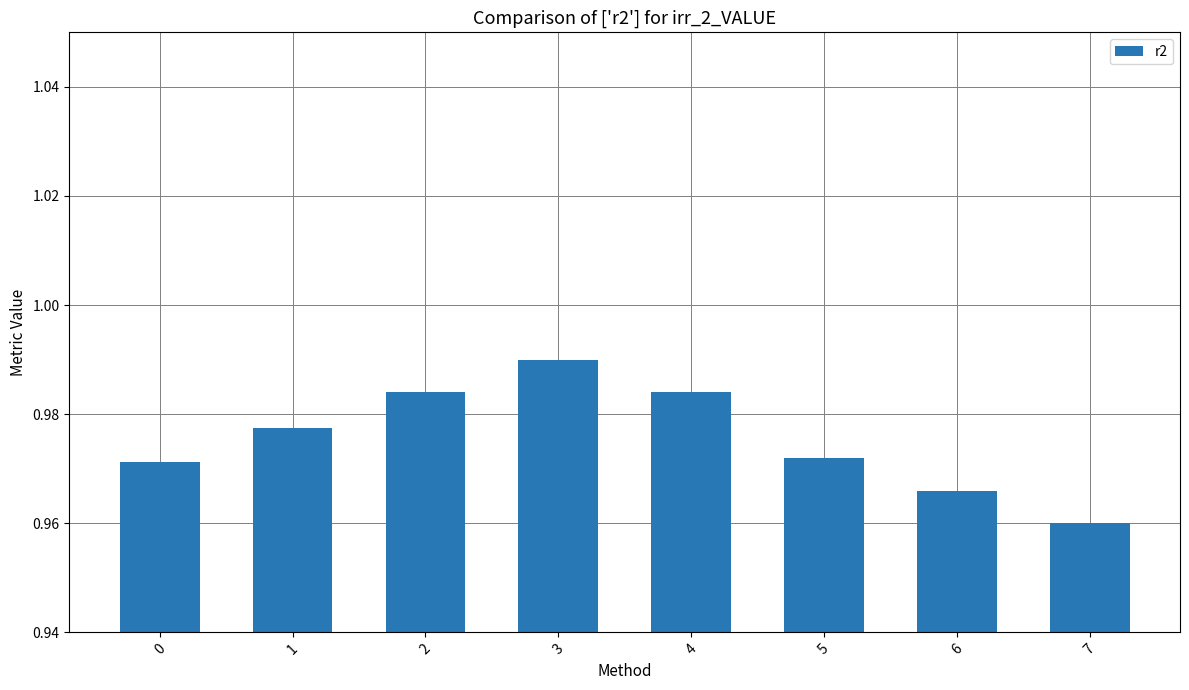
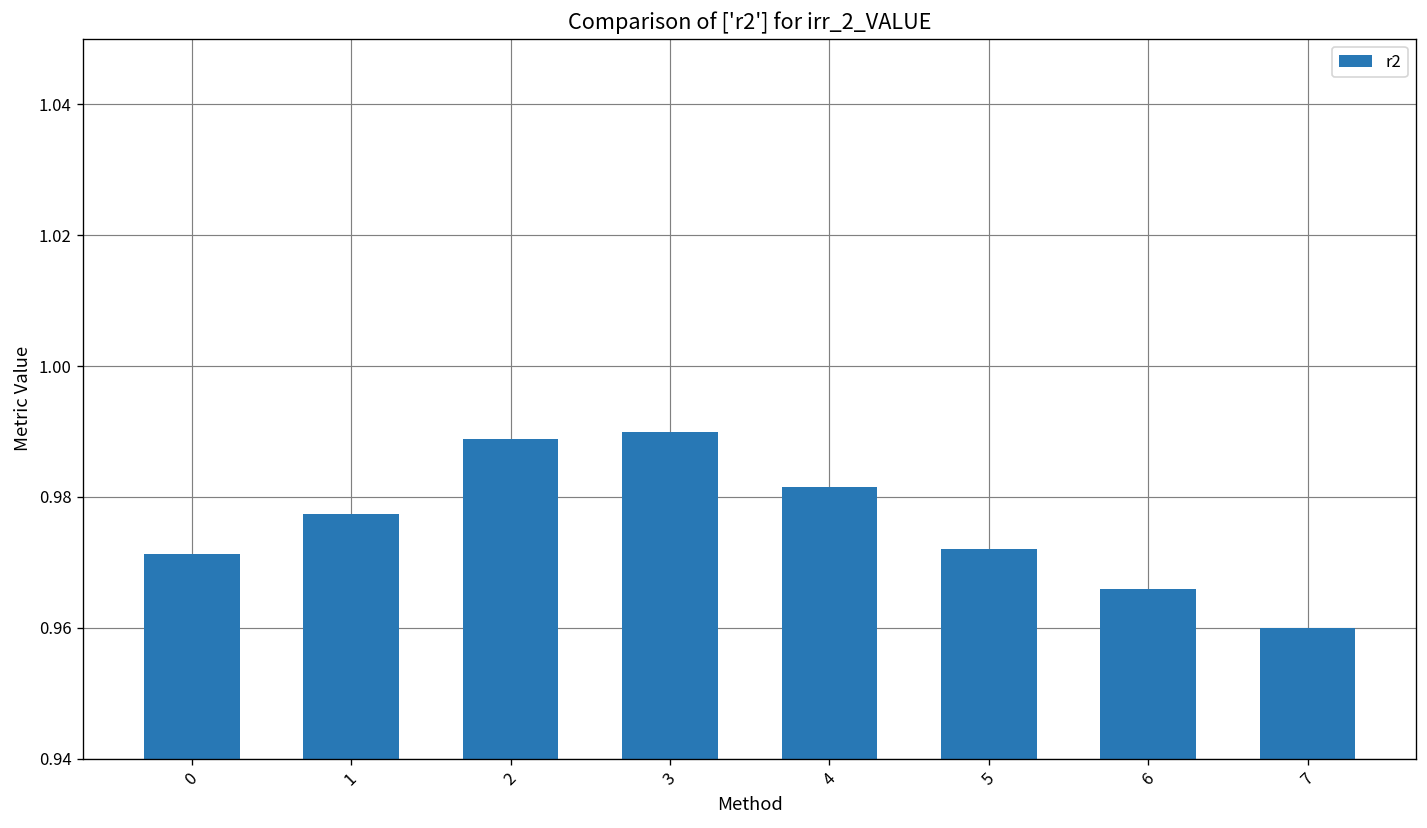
  {
    "0": 0.971,
    "1": 0.977,
-   "2": 0.984,
+   "2": 0.989,
    "3": 0.990,
-   "4": 0.984,
+   "4": 0.982,
    "5": 0.972,
    "6": 0.966,
    "7": 0.960
  }
